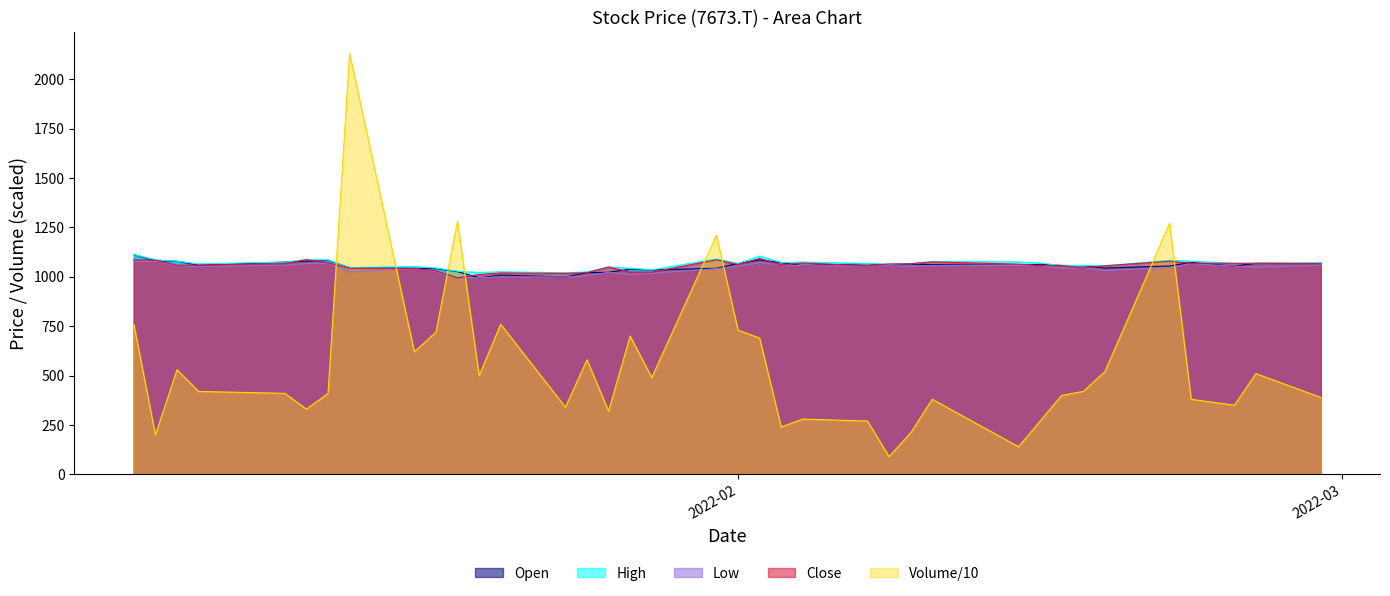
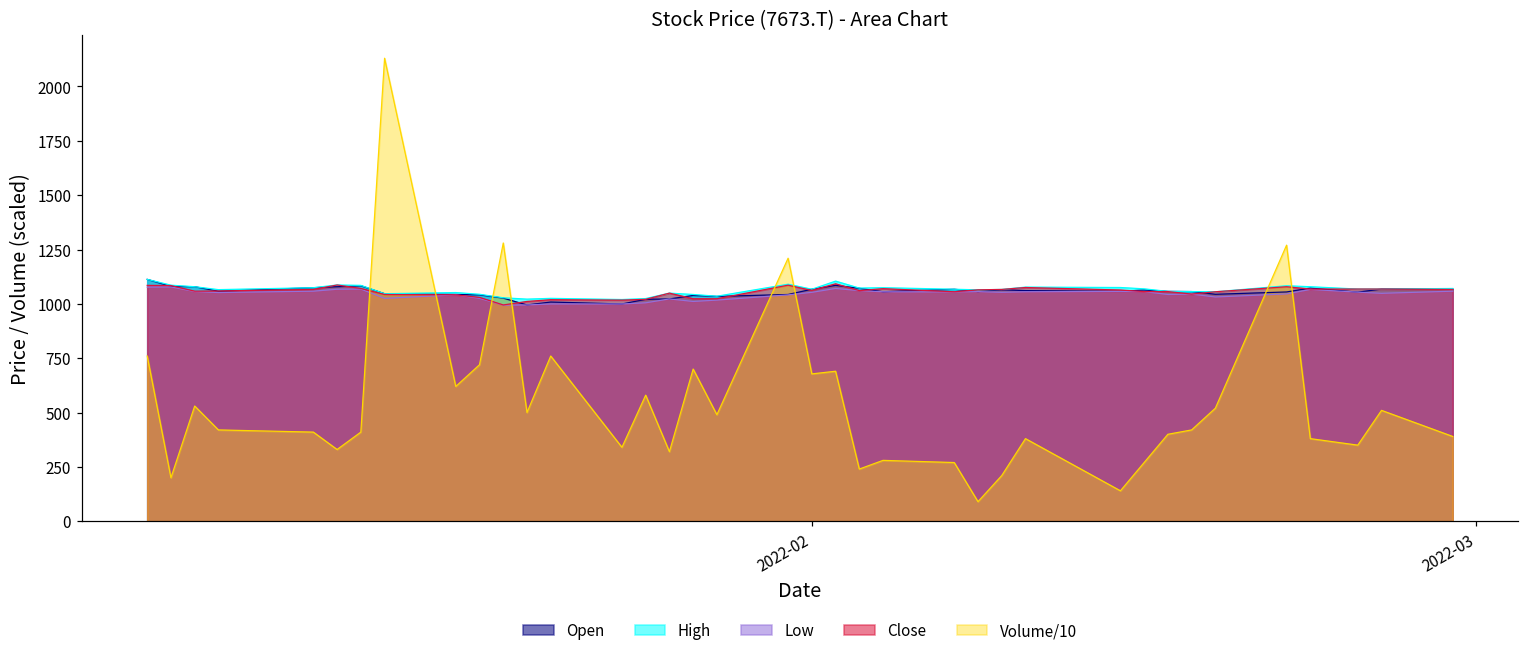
  {
    "Volume/10": {
-     "2022-02": 730
+     "2022-02": 680
    }
  }
